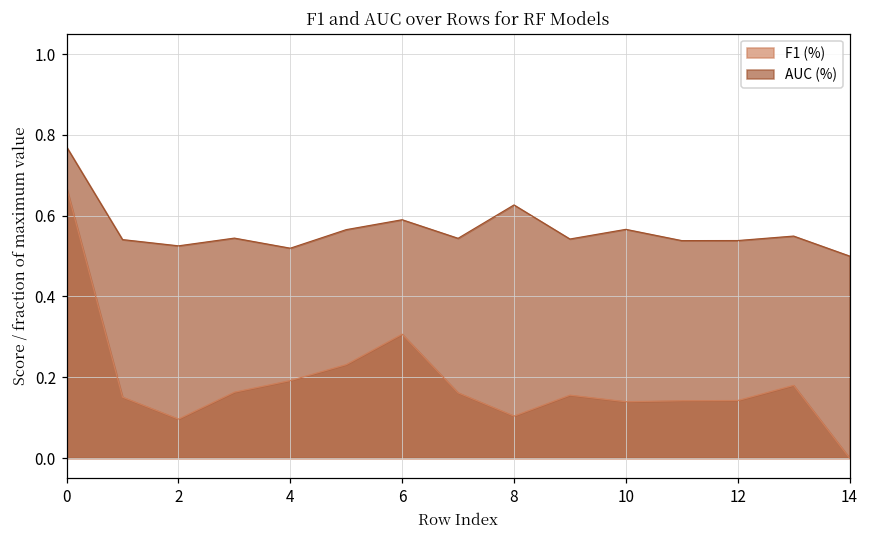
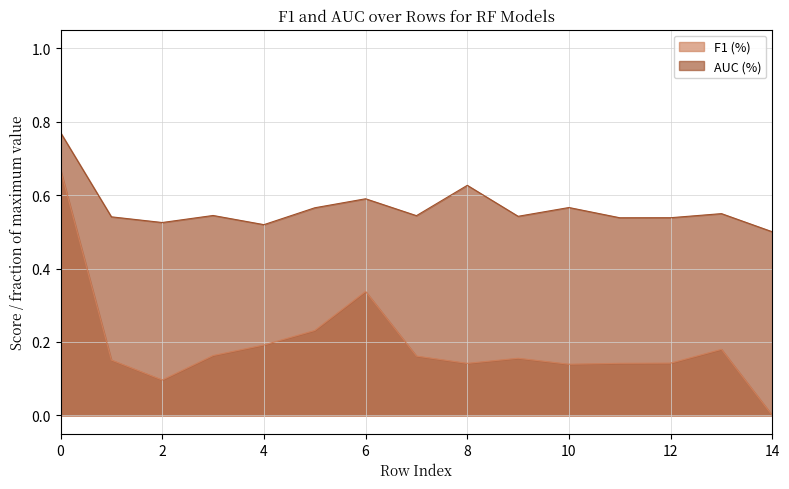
  {
    "F1 (%)": {
      "0": 0.67,
      "2": 0.10,
      "4": 0.19,
-     "6": 0.31,
-     "8": 0.10,
+     "6": 0.34,
+     "8": 0.14,
      "10": 0.14,
      "12": 0.14,
      "14": 0.00
    },
    "AUC (%)": {
      "0": 0.77,
      "2": 0.53,
      "4": 0.52,
      "6": 0.59,
      "8": 0.63,
      "10": 0.57,
      "12": 0.54,
      "14": 0.50
    }
  }
